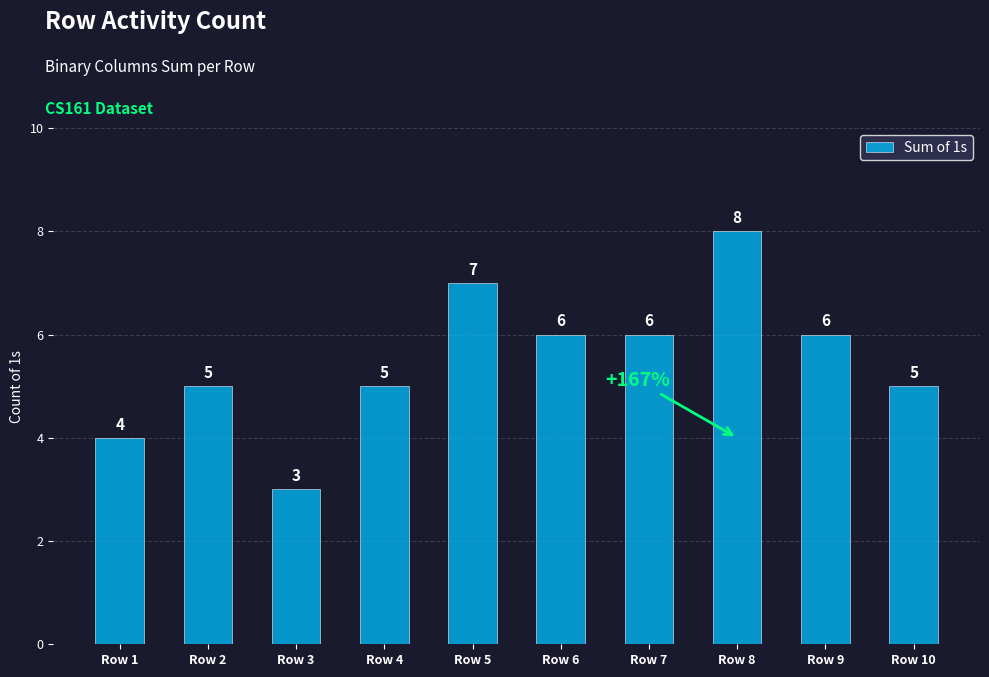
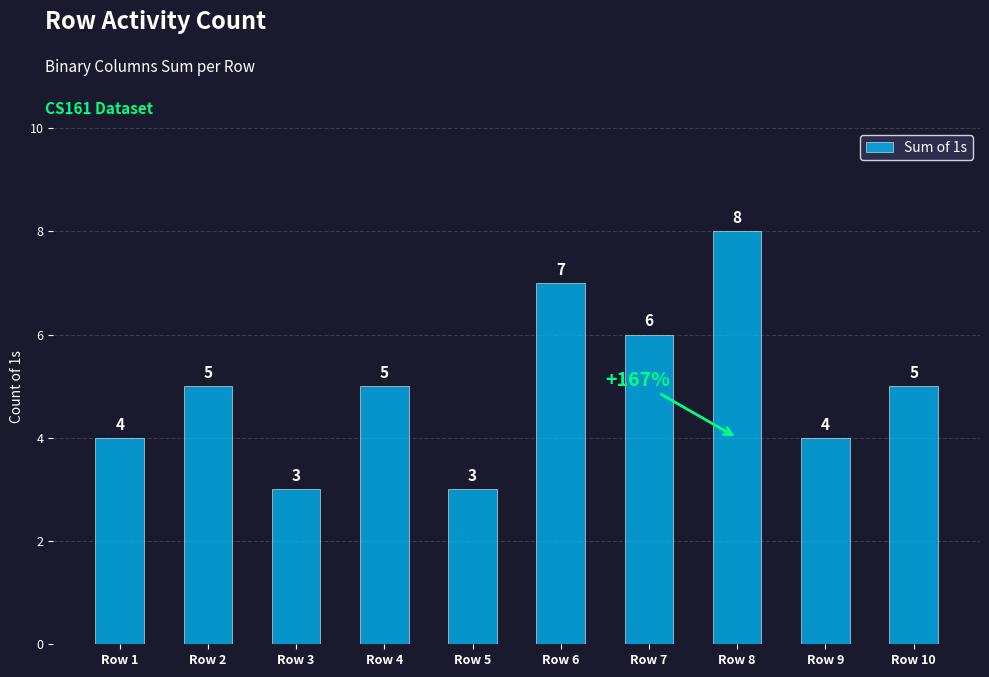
  {
    "Row 1": 4,
    "Row 2": 5,
    "Row 3": 3,
    "Row 4": 5,
-   "Row 5": 7,
-   "Row 6": 6,
+   "Row 5": 3,
+   "Row 6": 7,
    "Row 7": 6,
    "Row 8": 8,
-   "Row 9": 6,
+   "Row 9": 4,
    "Row 10": 5
  }
